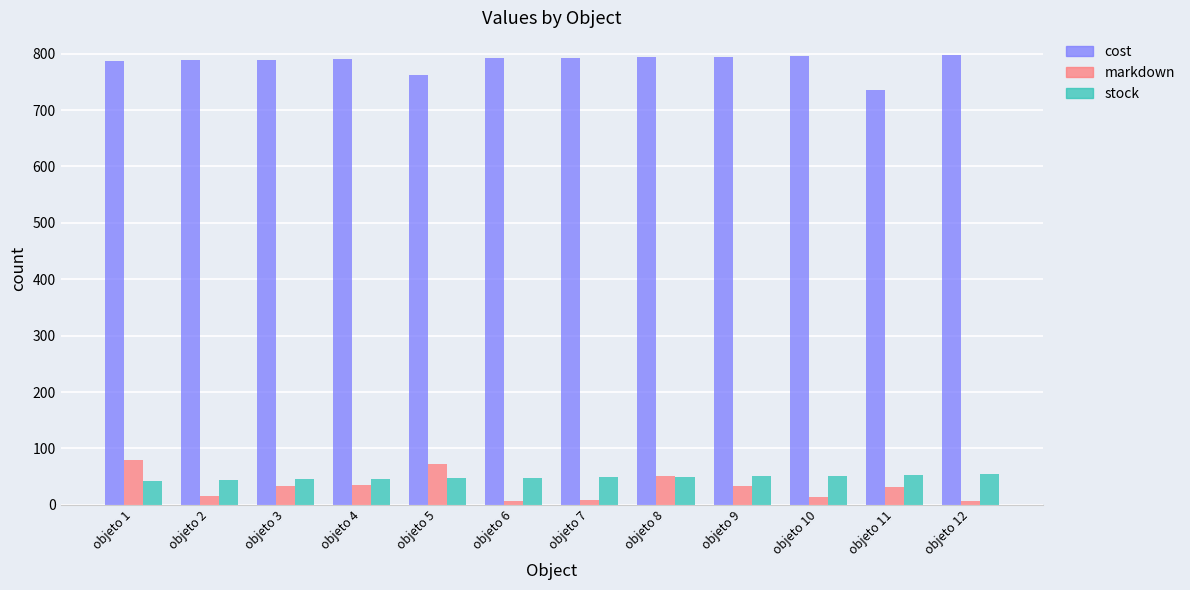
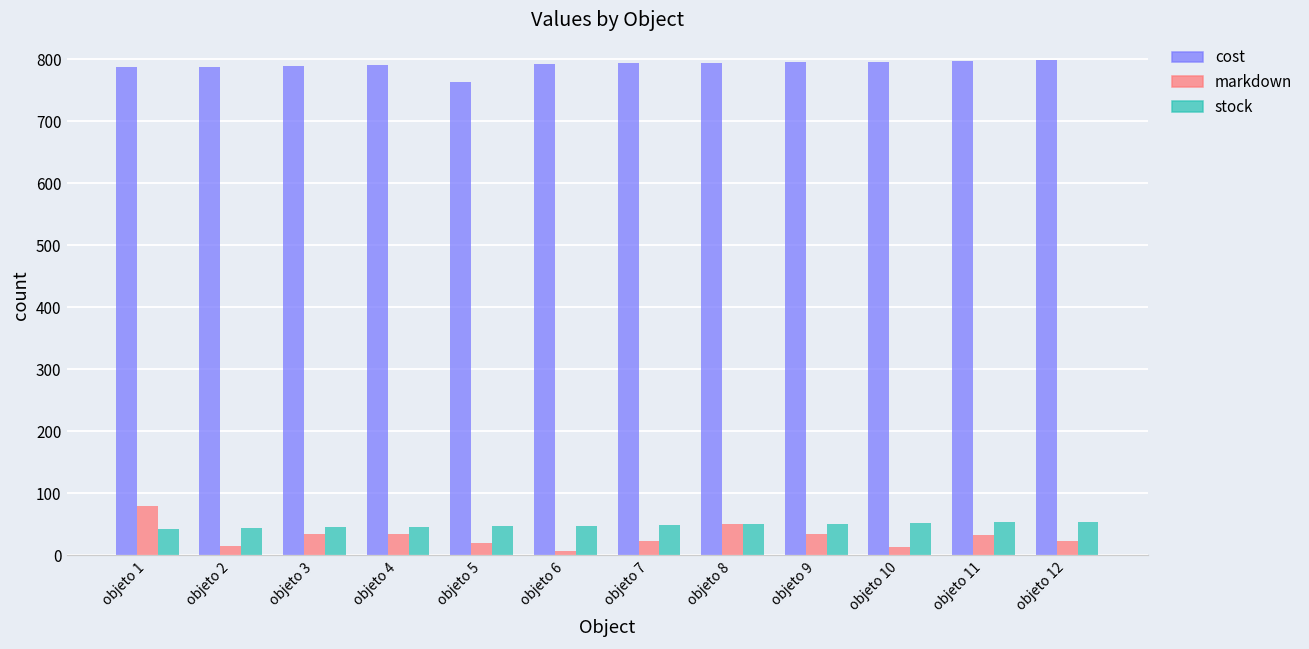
  {
    "cost": {
      "objeto 1": 790,
      "objeto 2": 790,
      "objeto 3": 790,
      "objeto 4": 790,
      "objeto 5": 760,
      "objeto 6": 790,
      "objeto 7": 790,
      "objeto 8": 790,
      "objeto 9": 800,
      "objeto 10": 800,
-     "objeto 11": 740,
+     "objeto 11": 800,
      "objeto 12": 800
    },
    "markdown": {
      "objeto 1": 80,
      "objeto 2": 20,
      "objeto 3": 30,
      "objeto 4": 40,
-     "objeto 5": 70,
+     "objeto 5": 20,
      "objeto 6": 10,
-     "objeto 7": 10,
+     "objeto 7": 20,
      "objeto 8": 50,
      "objeto 9": 30,
      "objeto 10": 10,
      "objeto 11": 30,
-     "objeto 12": 10
+     "objeto 12": 20
    },
    "stock": {
      "objeto 1": 40,
      "objeto 2": 40,
      "objeto 3": 50,
      "objeto 4": 50,
      "objeto 5": 50,
      "objeto 6": 50,
      "objeto 7": 50,
      "objeto 8": 50,
      "objeto 9": 50,
      "objeto 10": 50,
      "objeto 11": 50,
      "objeto 12": 50
    }
  }
